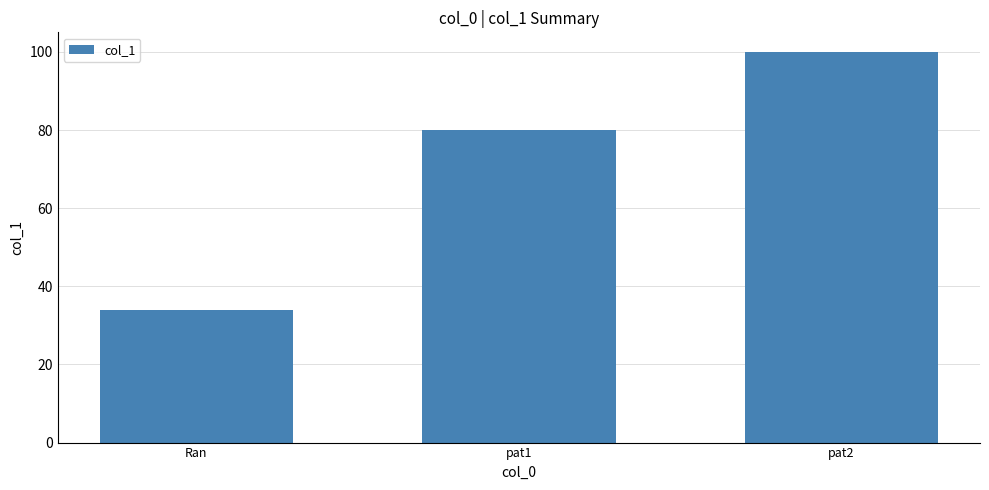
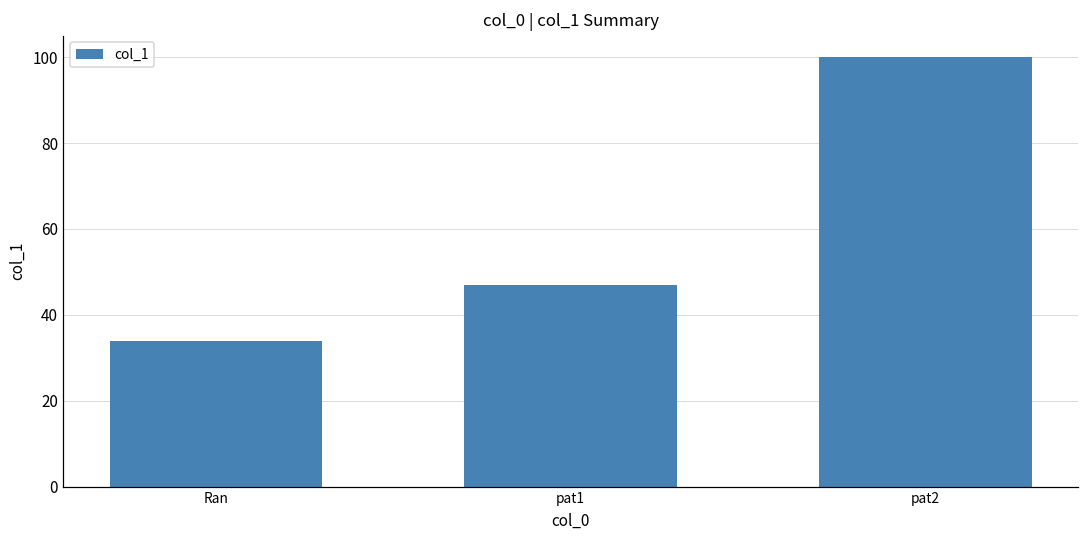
  {
    "Ran": 34,
-   "pat1": 80,
+   "pat1": 47,
    "pat2": 100
  }
